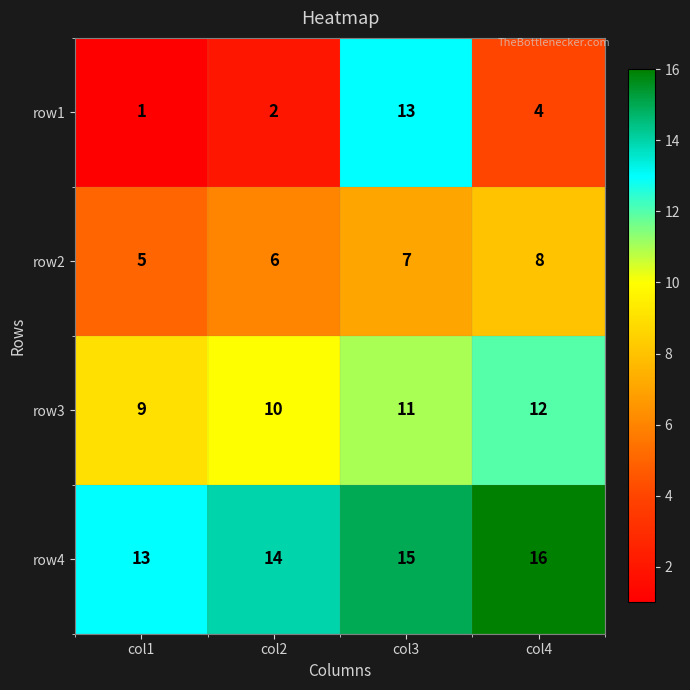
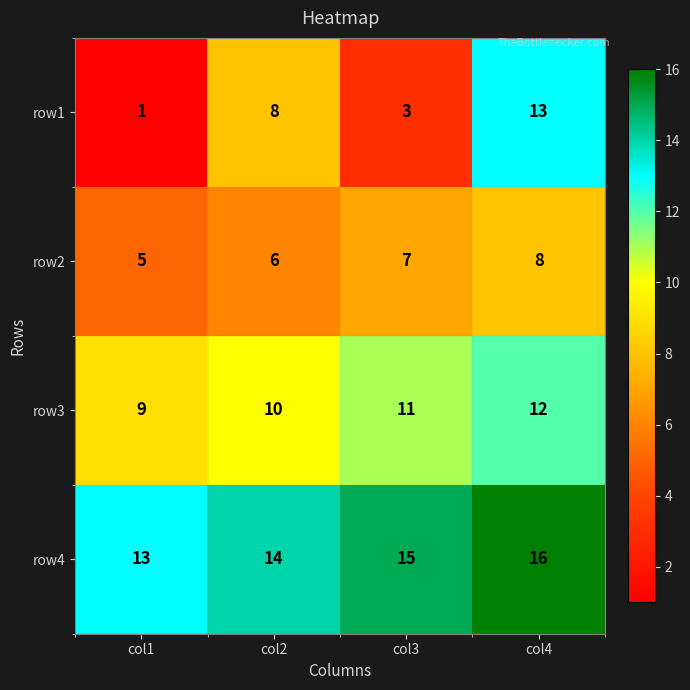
  {
    "row1": {
      "col1": 1,
-     "col2": 2,
-     "col3": 13,
-     "col4": 4
+     "col2": 8,
+     "col3": 3,
+     "col4": 13
    },
    "row2": {
      "col1": 5,
      "col2": 6,
      "col3": 7,
      "col4": 8
    },
    "row3": {
      "col1": 9,
      "col2": 10,
      "col3": 11,
      "col4": 12
    },
    "row4": {
      "col1": 13,
      "col2": 14,
      "col3": 15,
      "col4": 16
    }
  }
